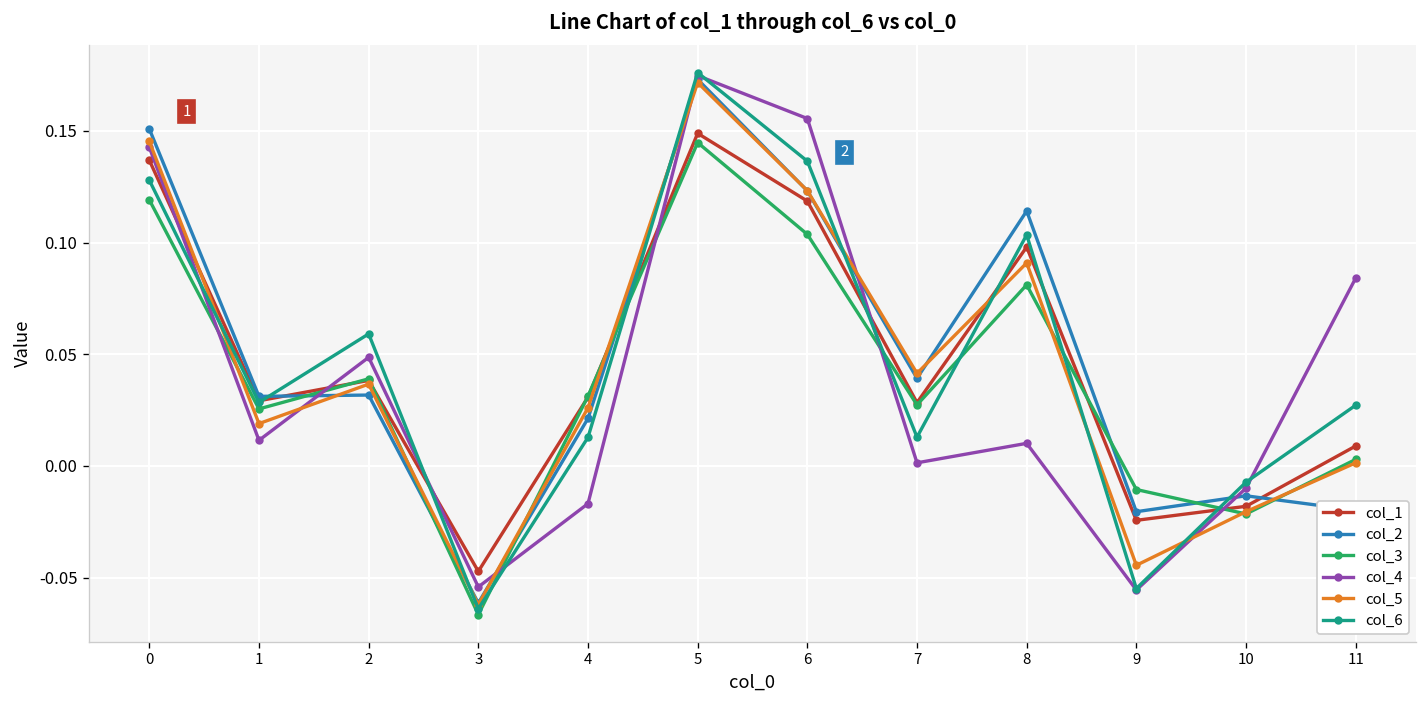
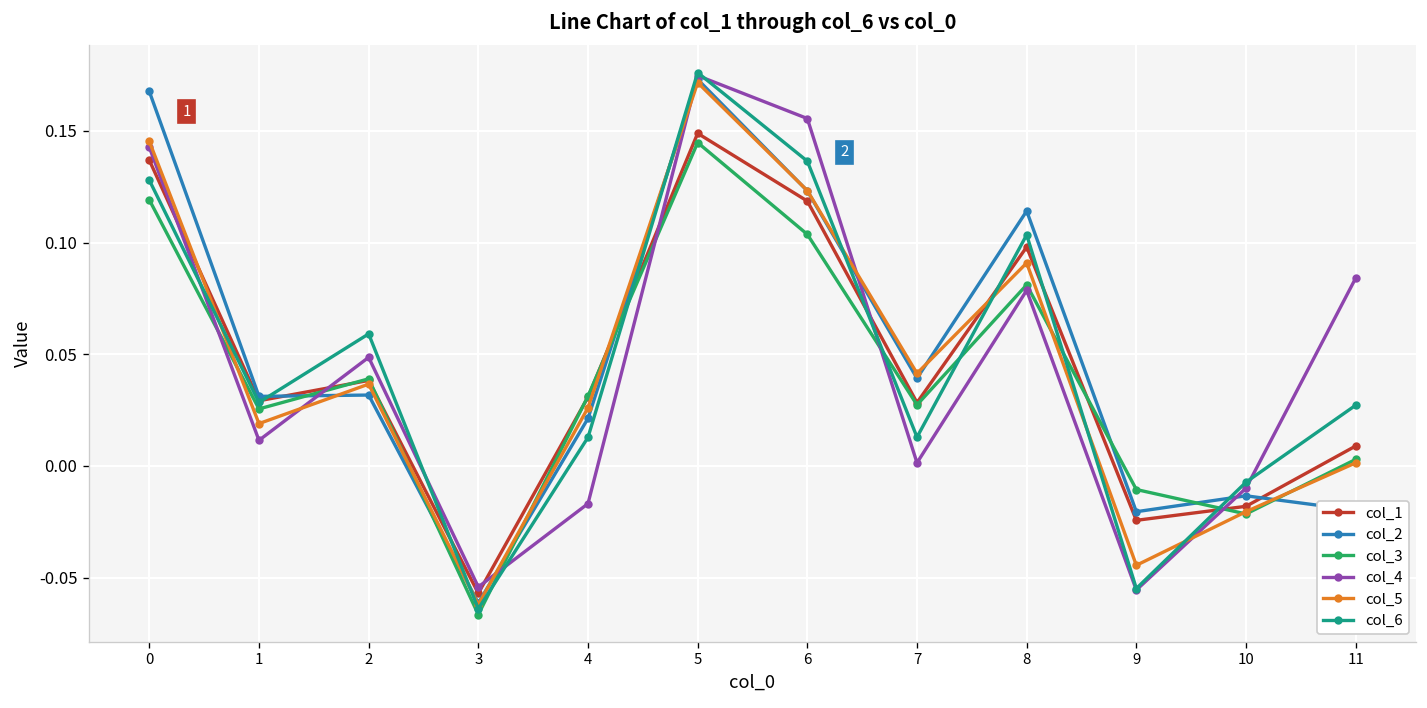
  {
    "col_1": {
      "0": 0.137,
-     "3": -0.047,
+     "3": -0.057,
      "5": 0.149,
      "6": 0.119,
      "8": 0.098,
      "9": -0.024,
      "10": -0.018,
      "11": 0.009
    },
    "col_2": {
-     "0": 0.151,
+     "0": 0.168,
      "1": 0.031,
      "2": 0.032,
      "4": 0.021,
      "5": 0.173,
      "7": 0.039,
      "8": 0.114,
      "9": -0.020,
      "10": -0.013
    },
    "col_4": {
      "0": 0.143,
      "1": 0.011,
      "2": 0.049,
      "3": -0.054,
      "4": -0.017,
      "6": 0.156,
      "7": 0.001,
-     "8": 0.010,
+     "8": 0.079,
      "10": -0.010,
      "11": 0.084
    },
    "col_5": {
      "0": 0.145,
      "1": 0.019,
      "2": 0.037,
      "4": 0.026,
      "5": 0.172,
      "7": 0.041,
      "8": 0.091,
      "9": -0.044,
      "11": 0.001
    }
  }
